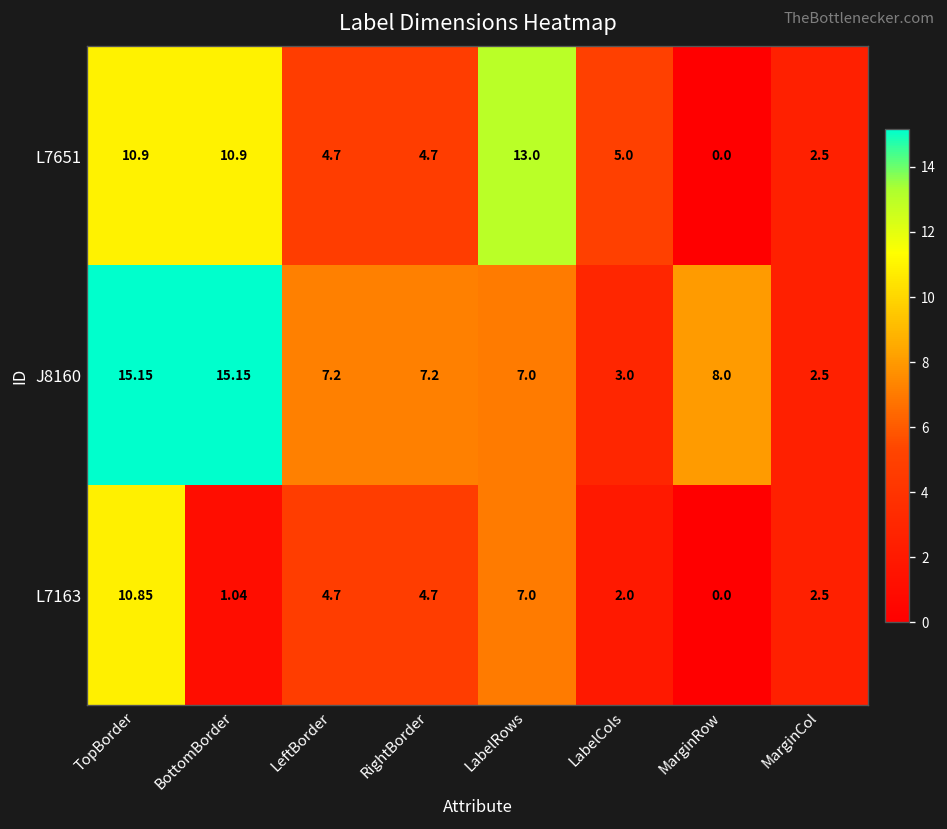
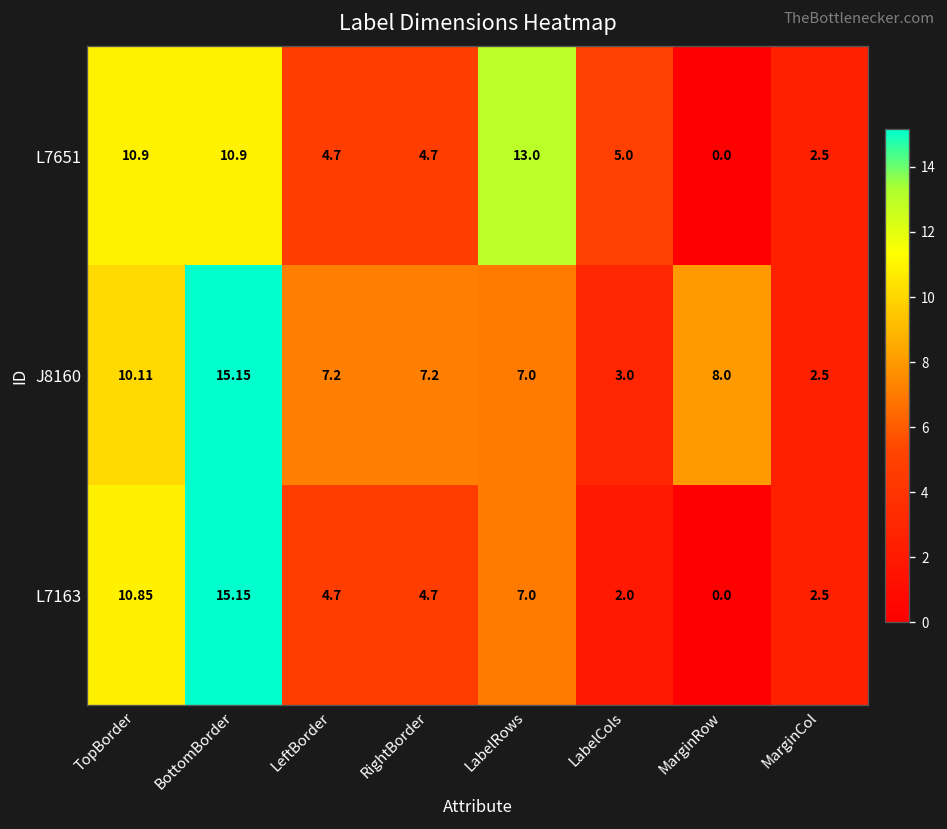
  {
    "L7651": {
      "TopBorder": 10.9,
      "BottomBorder": 10.9,
      "LeftBorder": 4.7,
      "RightBorder": 4.7,
      "LabelRows": 13.0,
      "LabelCols": 5.0,
      "MarginRow": 0.0,
      "MarginCol": 2.5
    },
    "J8160": {
-     "TopBorder": 15.15,
+     "TopBorder": 10.11,
      "BottomBorder": 15.15,
      "LeftBorder": 7.2,
      "RightBorder": 7.2,
      "LabelRows": 7.0,
      "LabelCols": 3.0,
      "MarginRow": 8.0,
      "MarginCol": 2.5
    },
    "L7163": {
      "TopBorder": 10.85,
-     "BottomBorder": 1.04,
+     "BottomBorder": 15.15,
      "LeftBorder": 4.7,
      "RightBorder": 4.7,
      "LabelRows": 7.0,
      "LabelCols": 2.0,
      "MarginRow": 0.0,
      "MarginCol": 2.5
    }
  }
